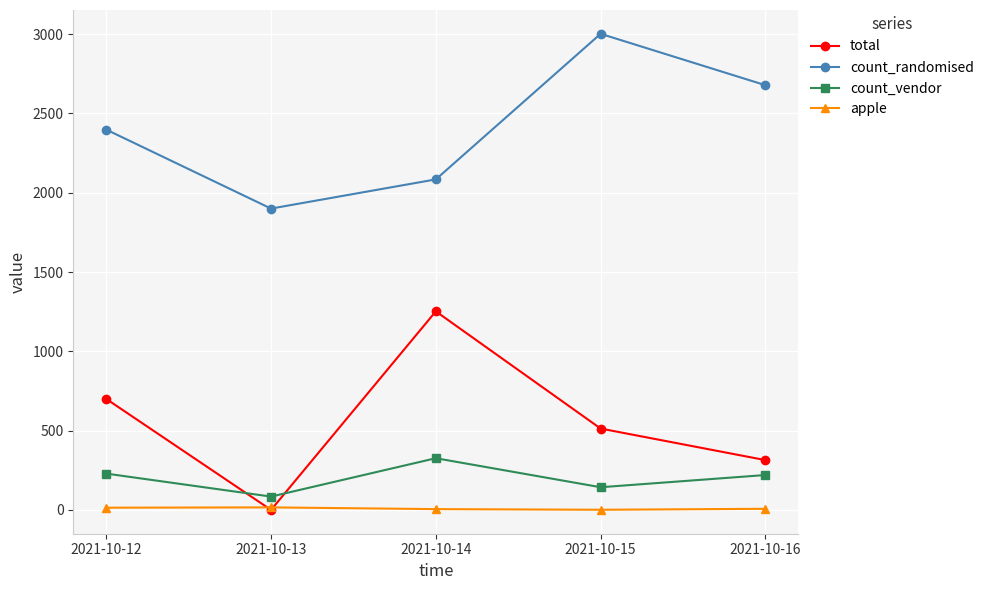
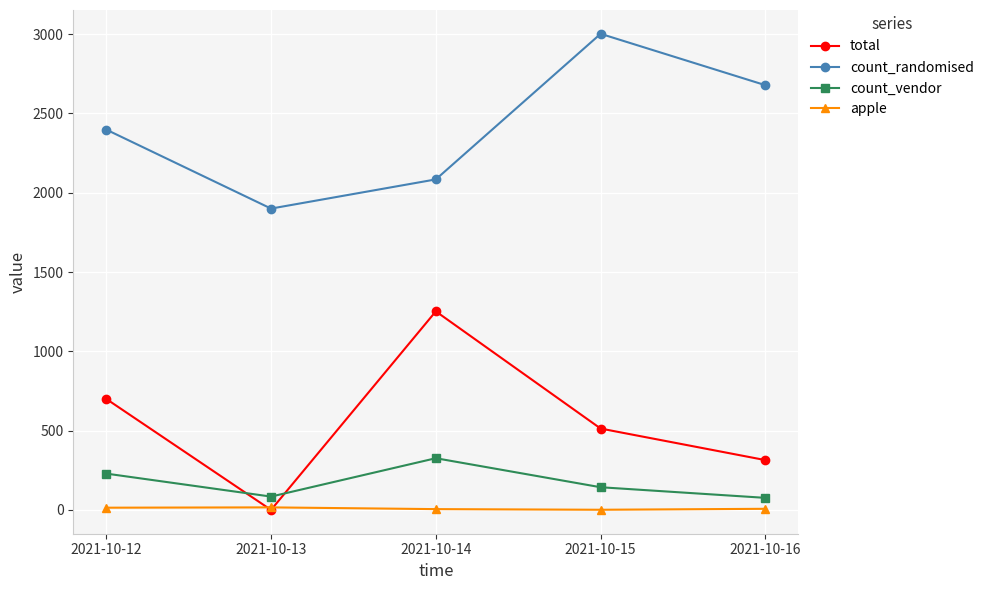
  {
    "total": {
      "2021-10-12": 700,
      "2021-10-14": 1250,
      "2021-10-15": 510,
      "2021-10-16": 310
    },
    "count_randomised": {
      "2021-10-12": 2400,
      "2021-10-13": 1900,
      "2021-10-14": 2080,
      "2021-10-15": 3000,
      "2021-10-16": 2680
    },
    "count_vendor": {
      "2021-10-12": 230,
      "2021-10-13": 80,
      "2021-10-14": 330,
      "2021-10-15": 140,
-     "2021-10-16": 220
+     "2021-10-16": 80
    },
    "apple": {
      "2021-10-12": 10,
      "2021-10-14": 10,
      "2021-10-15": 0,
      "2021-10-16": 10
    }
  }
